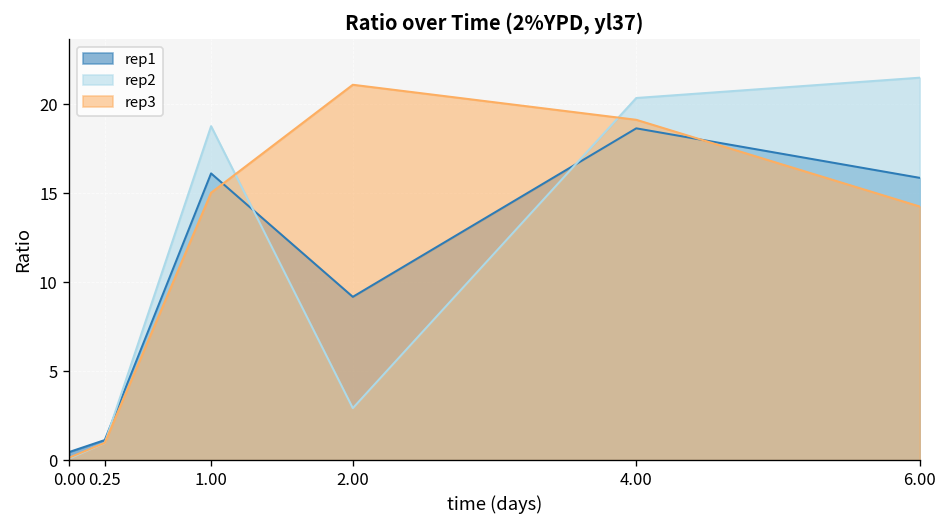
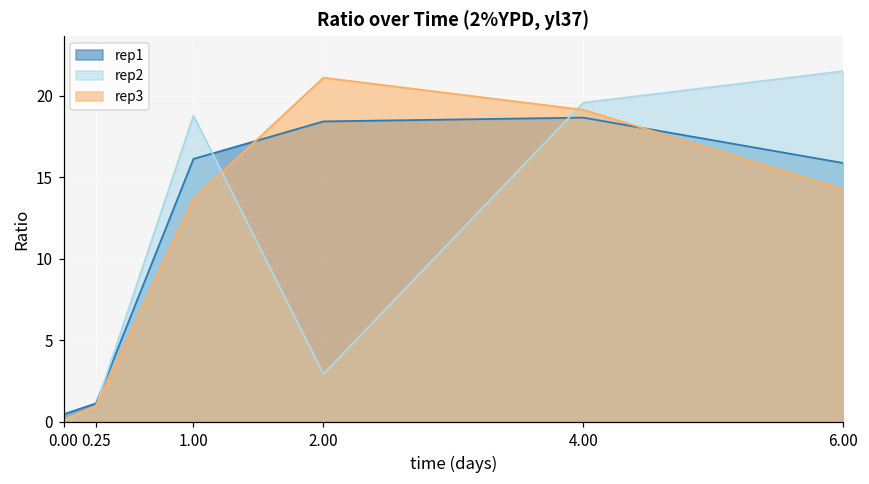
  {
    "rep1": {
      "0.00": 0.5,
      "1.00": 16.1,
-     "2.00": 9.2,
+     "2.00": 18.4,
      "4.00": 18.6,
      "6.00": 15.9
    },
    "rep2": {
      "1.00": 18.8,
      "2.00": 2.9,
-     "4.00": 20.4,
+     "4.00": 19.6,
      "6.00": 21.5
    },
    "rep3": {
-     "1.00": 15.0,
+     "1.00": 13.7,
      "2.00": 21.1,
      "4.00": 19.1,
      "6.00": 14.3
    }
  }
